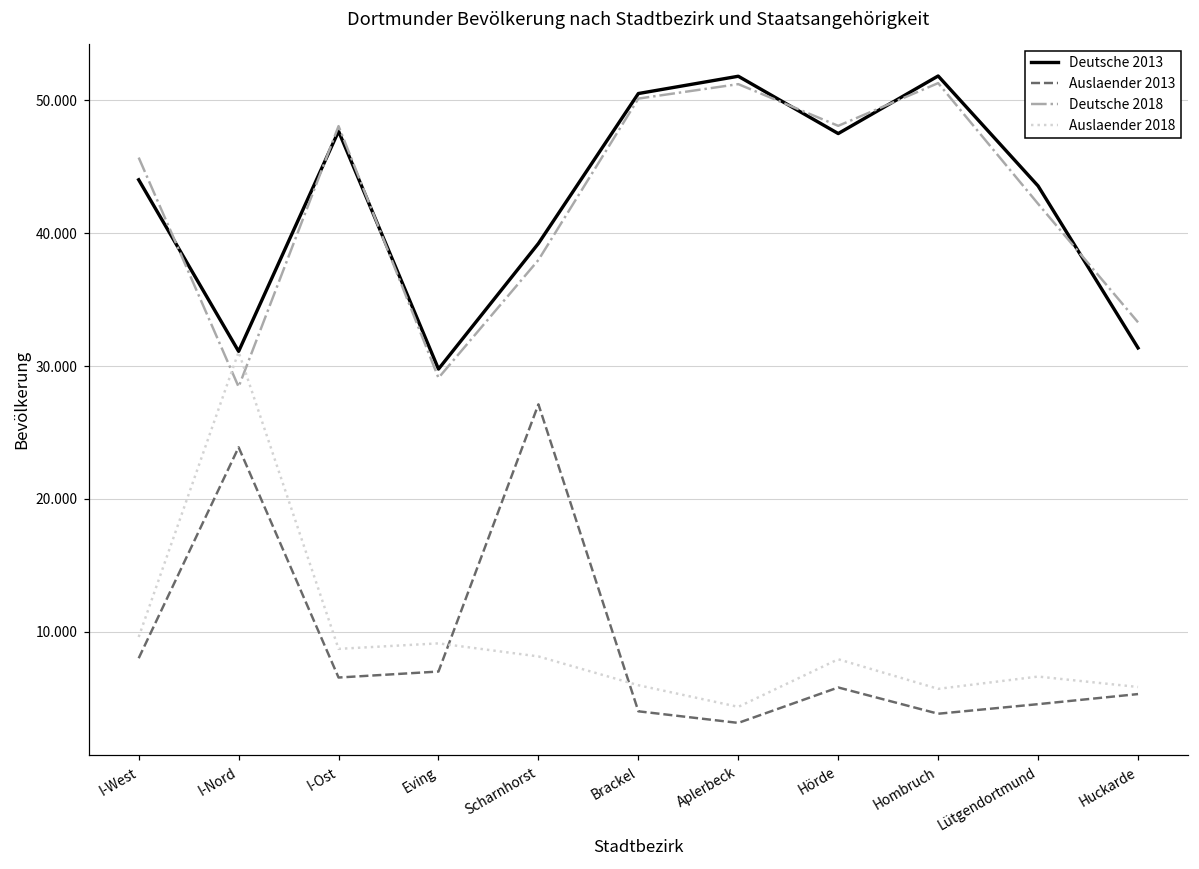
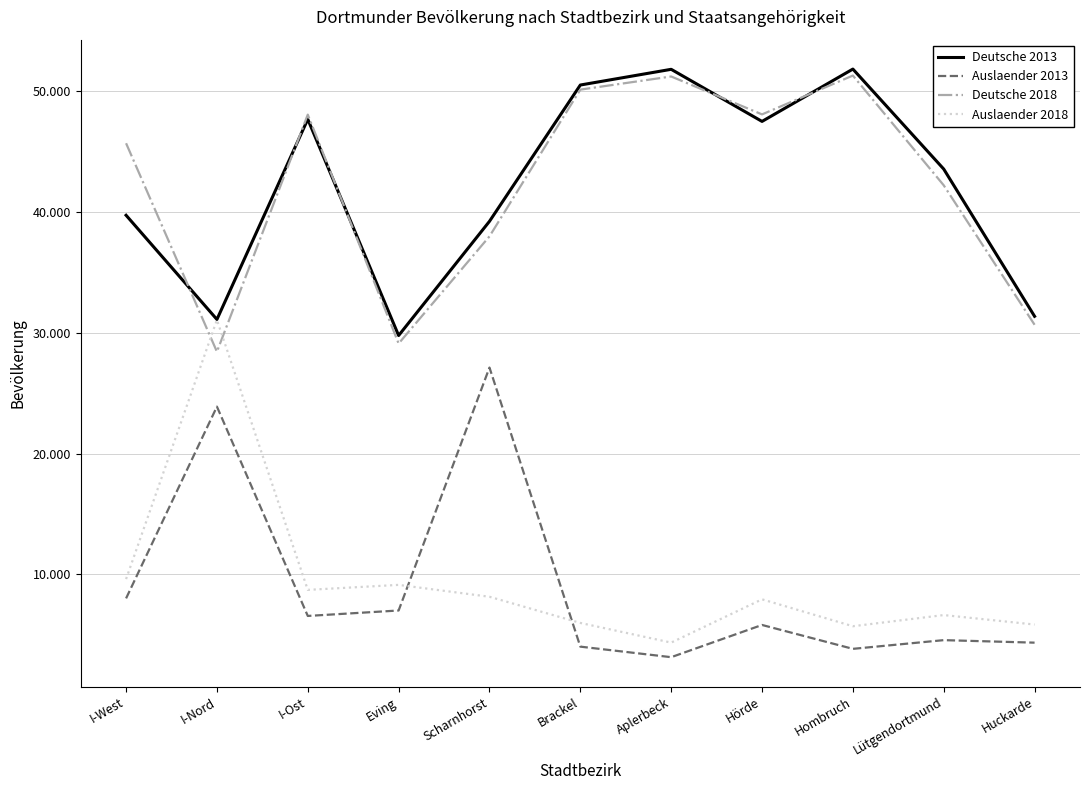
  {
    "Deutsche 2013": {
-     "I-West": 44.0,
+     "I-West": 39.7,
      "I-Ost": 47.7,
      "Eving": 29.8,
      "Scharnhorst": 39.2,
      "Brackel": 50.5,
      "Aplerbeck": 51.8,
      "Hörde": 47.5,
      "Hombruch": 51.8,
      "Lütgendortmund": 43.6,
      "Huckarde": 31.4
    },
    "Auslaender 2013": {
      "I-West": 8.0,
      "I-Nord": 23.9,
      "I-Ost": 6.6,
      "Eving": 7.0,
      "Scharnhorst": 27.1,
      "Brackel": 4.0,
      "Aplerbeck": 3.1,
      "Hörde": 5.8,
      "Hombruch": 3.8,
      "Lütgendortmund": 4.6,
-     "Huckarde": 5.3
+     "Huckarde": 4.3
    },
    "Deutsche 2018": {
      "I-West": 45.7,
      "I-Nord": 28.4,
      "I-Ost": 48.1,
      "Eving": 29.1,
      "Scharnhorst": 38.0,
      "Brackel": 50.1,
      "Aplerbeck": 51.2,
      "Hörde": 48.1,
      "Hombruch": 51.3,
      "Lütgendortmund": 42.2,
-     "Huckarde": 33.3
+     "Huckarde": 30.7
    },
    "Auslaender 2018": {
      "I-West": 9.6,
      "I-Ost": 8.7,
      "Eving": 9.1,
      "Scharnhorst": 8.1,
      "Brackel": 6.0,
      "Aplerbeck": 4.3,
      "Hörde": 7.9,
      "Hombruch": 5.7,
      "Lütgendortmund": 6.6,
      "Huckarde": 5.8
    }
  }
